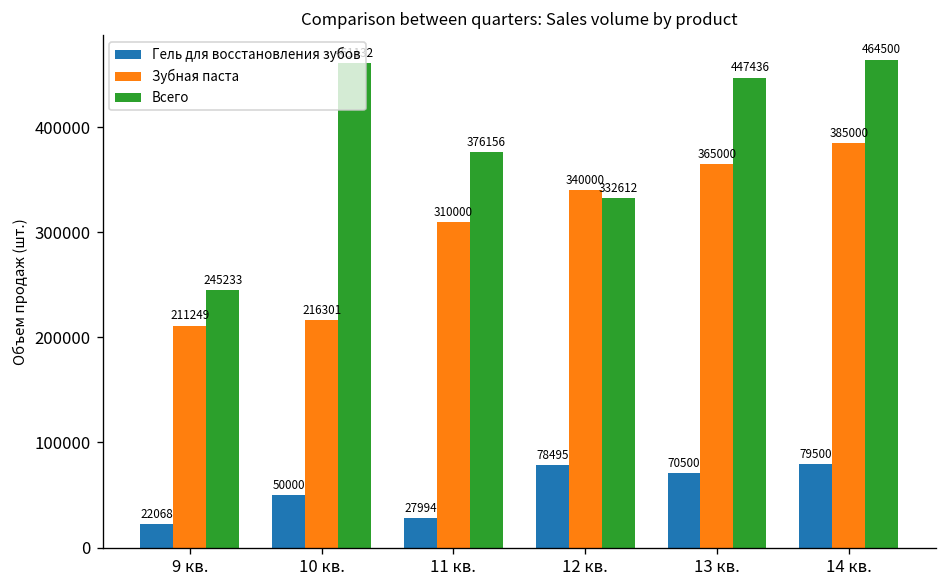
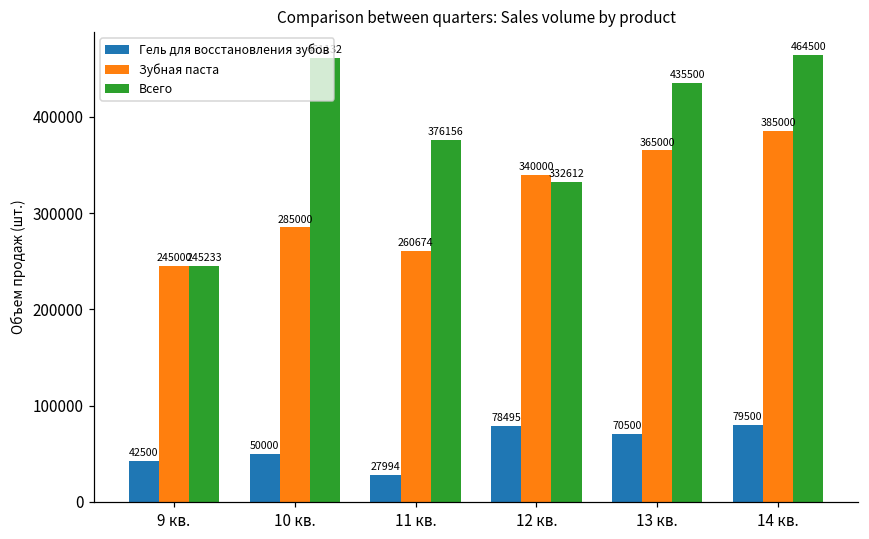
  {
    "Гель для восстановления зубов": {
-     "9 кв.": 22068,
+     "9 кв.": 42500,
      "10 кв.": 50000,
      "11 кв.": 27994,
      "12 кв.": 78495,
      "13 кв.": 70500,
      "14 кв.": 79500
    },
    "Зубная паста": {
-     "9 кв.": 211249,
-     "10 кв.": 216301,
-     "11 кв.": 310000,
+     "9 кв.": 245000,
+     "10 кв.": 285000,
+     "11 кв.": 260674,
      "12 кв.": 340000,
      "13 кв.": 365000,
      "14 кв.": 385000
    },
    "Всего": {
      "11 кв.": 376156,
      "12 кв.": 332612,
-     "13 кв.": 447436,
+     "13 кв.": 435500,
      "14 кв.": 464500
    }
  }
